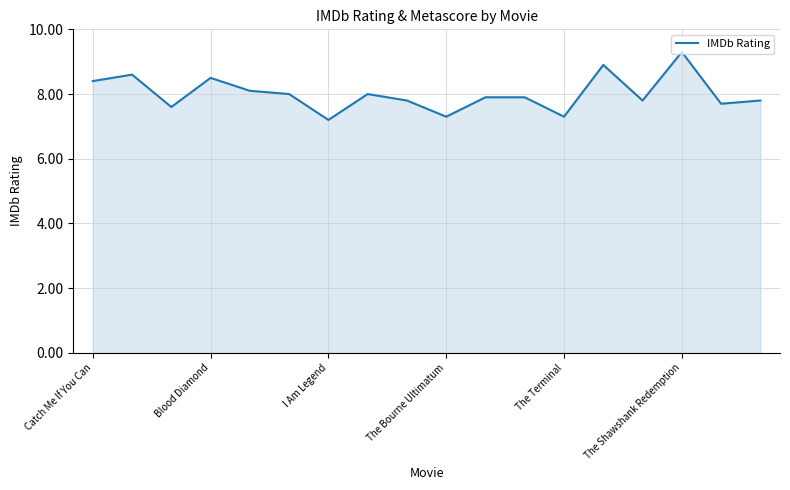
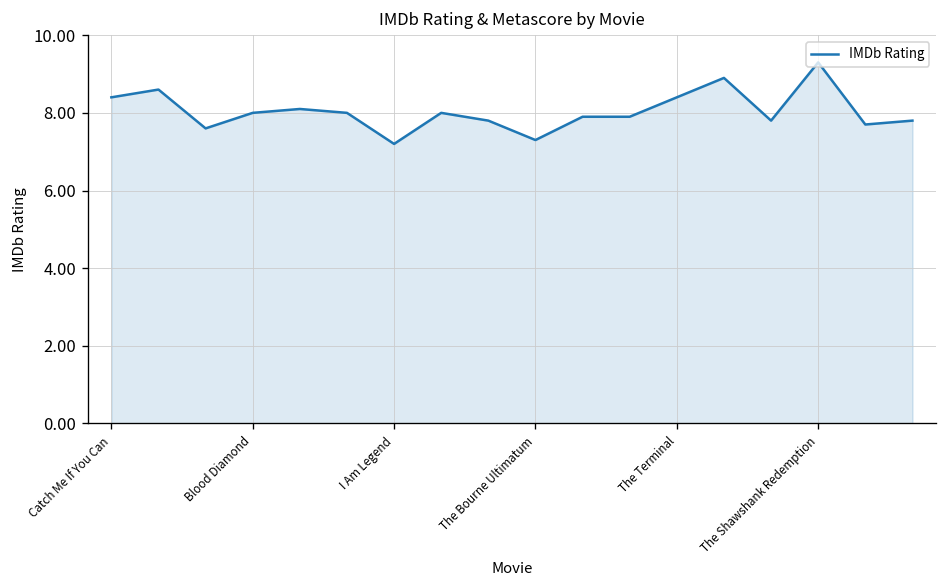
  {
    "Catch Me If You Can": 8.4,
-   "Blood Diamond": 8.5,
+   "Blood Diamond": 8.0,
    "I Am Legend": 7.2,
    "The Bourne Ultimatum": 7.3,
-   "The Terminal": 7.3
+   "The Terminal": 8.4
  }
